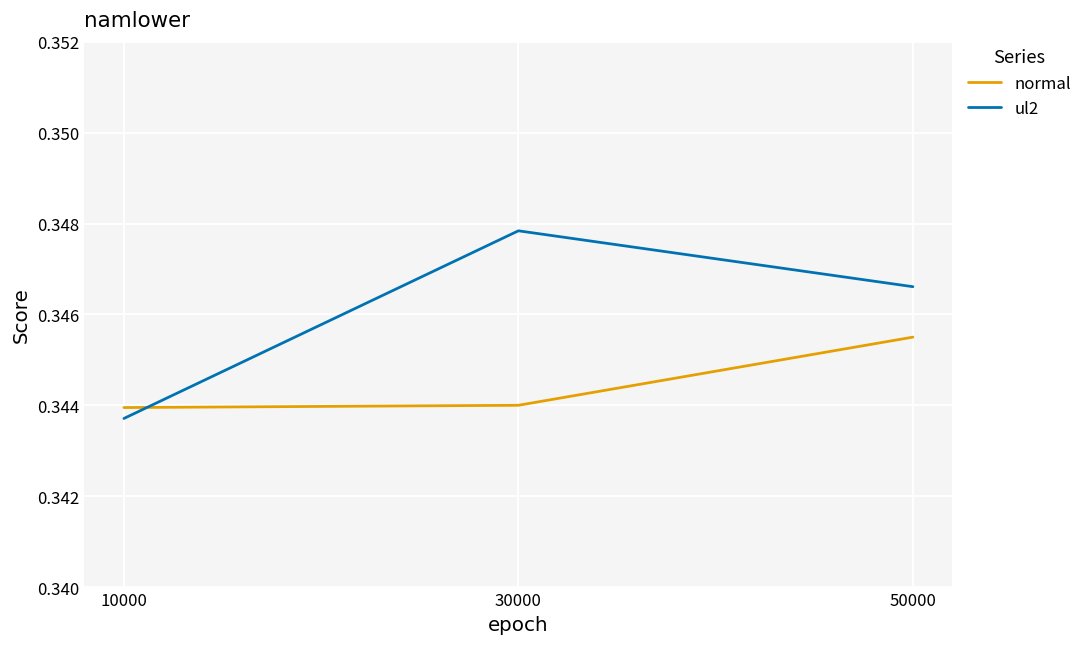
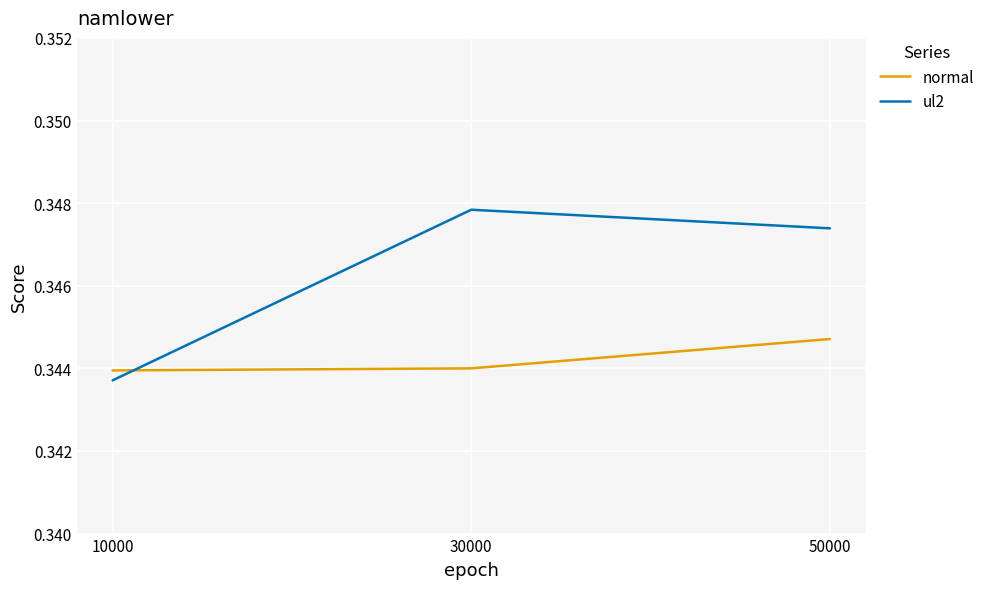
  {
    "normal": {
      "10000": 0.3440,
      "30000": 0.3440,
-     "50000": 0.3455
+     "50000": 0.3447
    },
    "ul2": {
      "10000": 0.3437,
      "30000": 0.3478,
-     "50000": 0.3466
+     "50000": 0.3474
    }
  }
